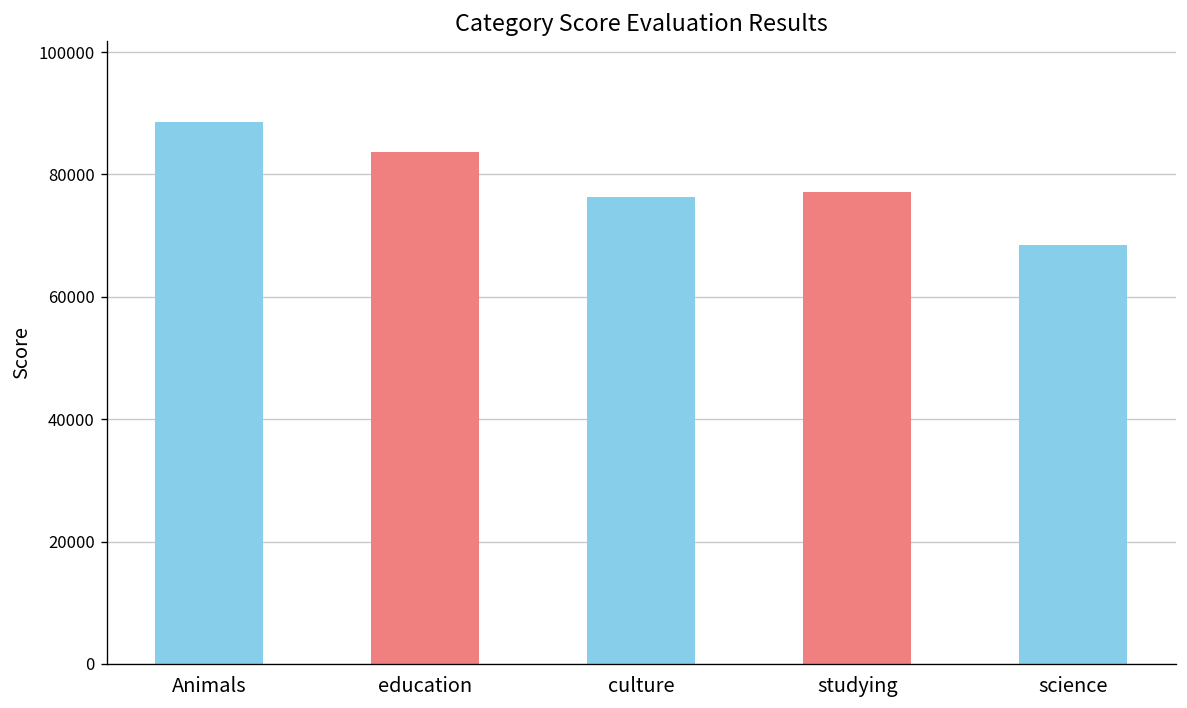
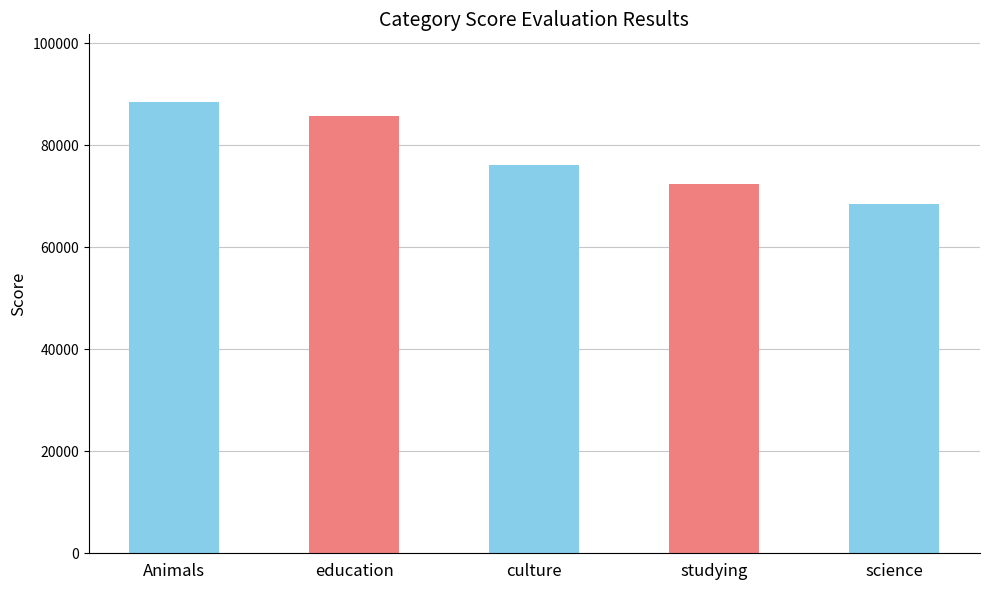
  {
    "Animals": 89000,
-   "education": 84000,
+   "education": 86000,
    "culture": 76000,
-   "studying": 77000,
+   "studying": 72000,
    "science": 68000
  }
